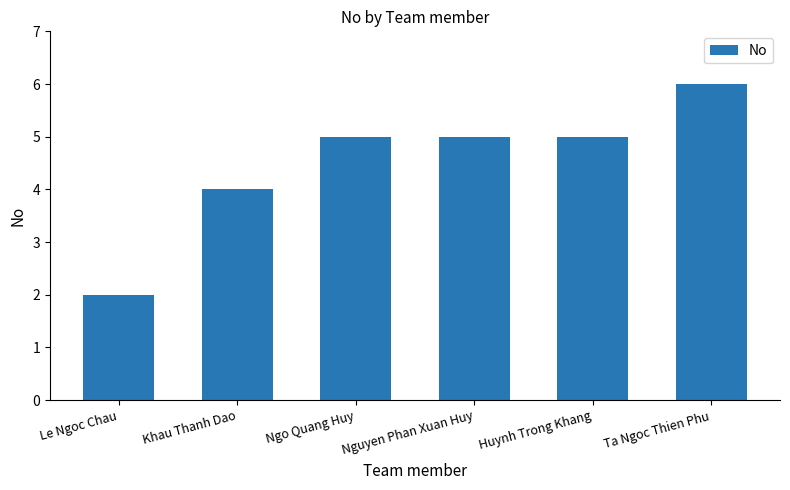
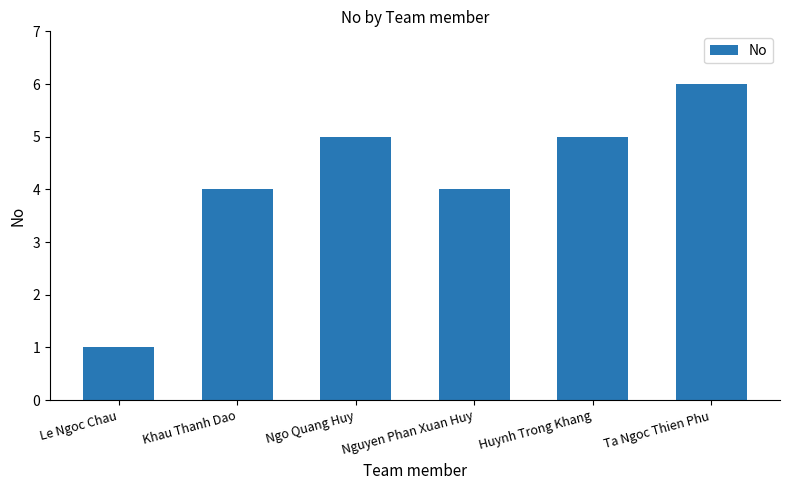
  {
-   "Le Ngoc Chau": 2,
+   "Le Ngoc Chau": 1,
    "Khau Thanh Dao": 4,
    "Ngo Quang Huy": 5,
-   "Nguyen Phan Xuan Huy": 5,
+   "Nguyen Phan Xuan Huy": 4,
    "Huynh Trong Khang": 5,
    "Ta Ngoc Thien Phu": 6
  }
